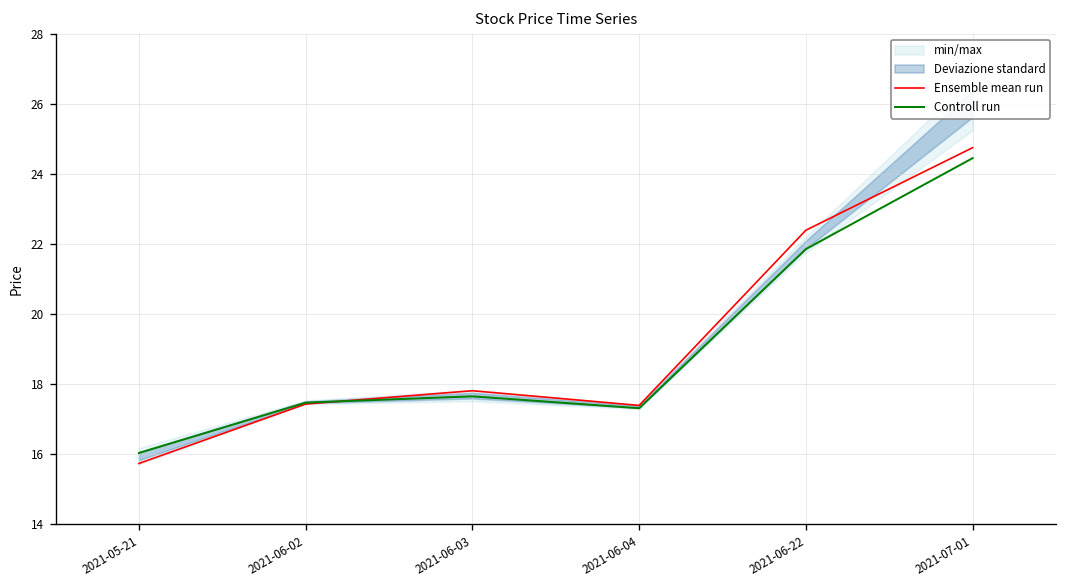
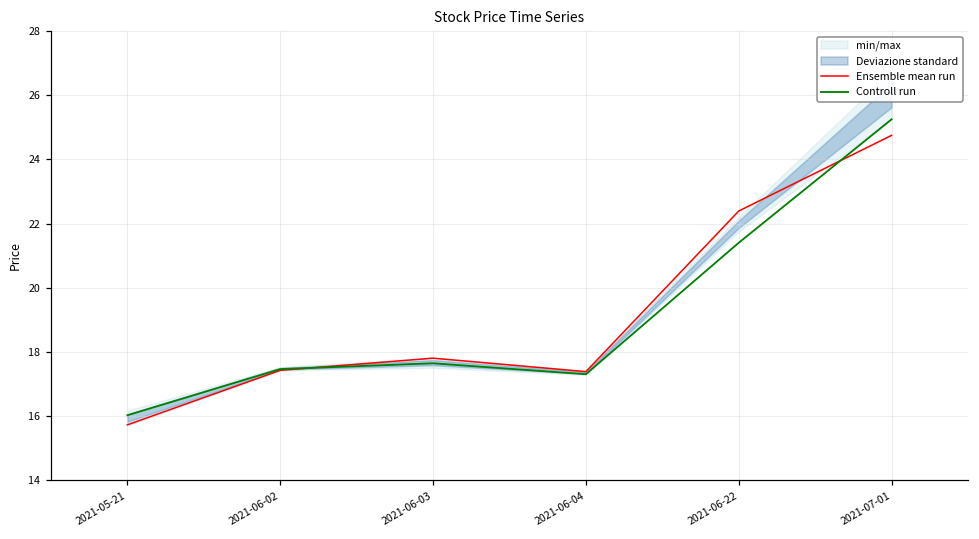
  {
    "Ensemble mean run": {
      "2021-05-21": 15.7,
      "2021-06-22": 22.4,
      "2021-07-01": 24.8
    },
    "Controll run": {
      "2021-06-03": 17.6,
-     "2021-06-22": 21.9,
-     "2021-07-01": 24.5
+     "2021-06-22": 21.4,
+     "2021-07-01": 25.3
    }
  }
